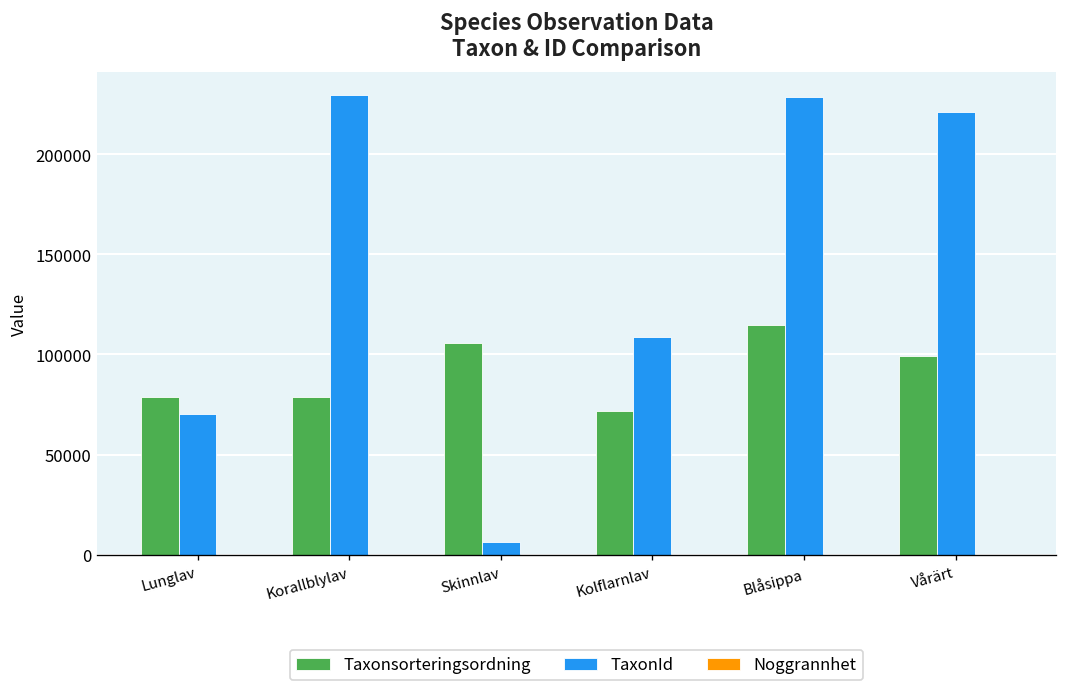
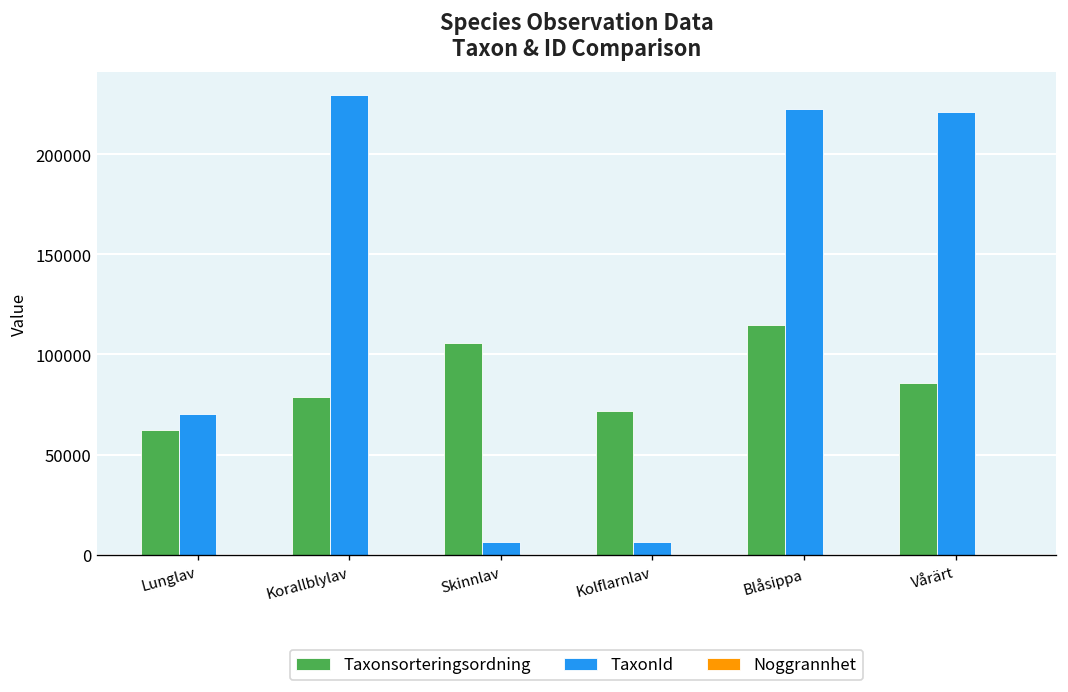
  {
    "Taxonsorteringsordning": {
-     "Lunglav": 79000,
+     "Lunglav": 62000,
      "Korallblylav": 79000,
      "Skinnlav": 106000,
      "Kolflarnlav": 72000,
      "Blåsippa": 114000,
-     "Vårärt": 99000
+     "Vårärt": 86000
    },
    "TaxonId": {
      "Lunglav": 70000,
      "Korallblylav": 229000,
      "Skinnlav": 6000,
-     "Kolflarnlav": 109000,
-     "Blåsippa": 229000,
+     "Kolflarnlav": 6000,
+     "Blåsippa": 222000,
      "Vårärt": 221000
    }
  }
